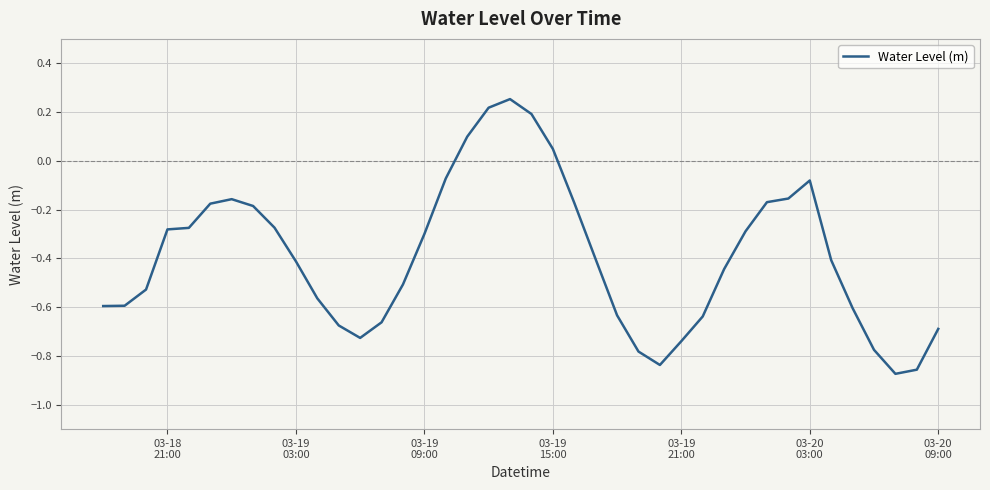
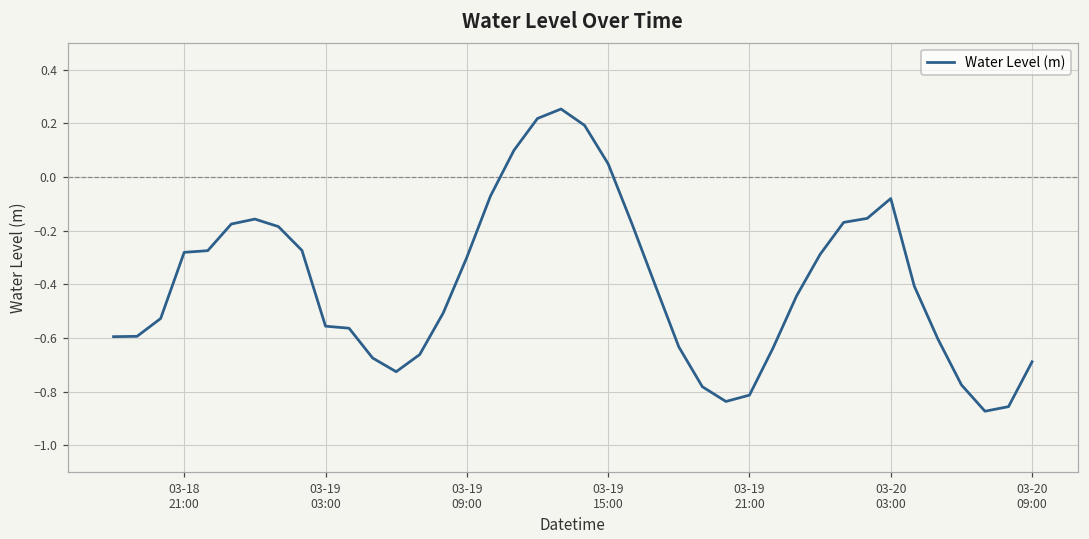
  {
    "03-18 21:00": -0.28,
-   "03-19 03:00": -0.41,
+   "03-19 03:00": -0.56,
    "03-19 09:00": -0.30,
    "03-19 15:00": 0.05,
-   "03-19 21:00": -0.74,
+   "03-19 21:00": -0.81,
    "03-20 03:00": -0.08,
    "03-20 09:00": -0.69
  }
